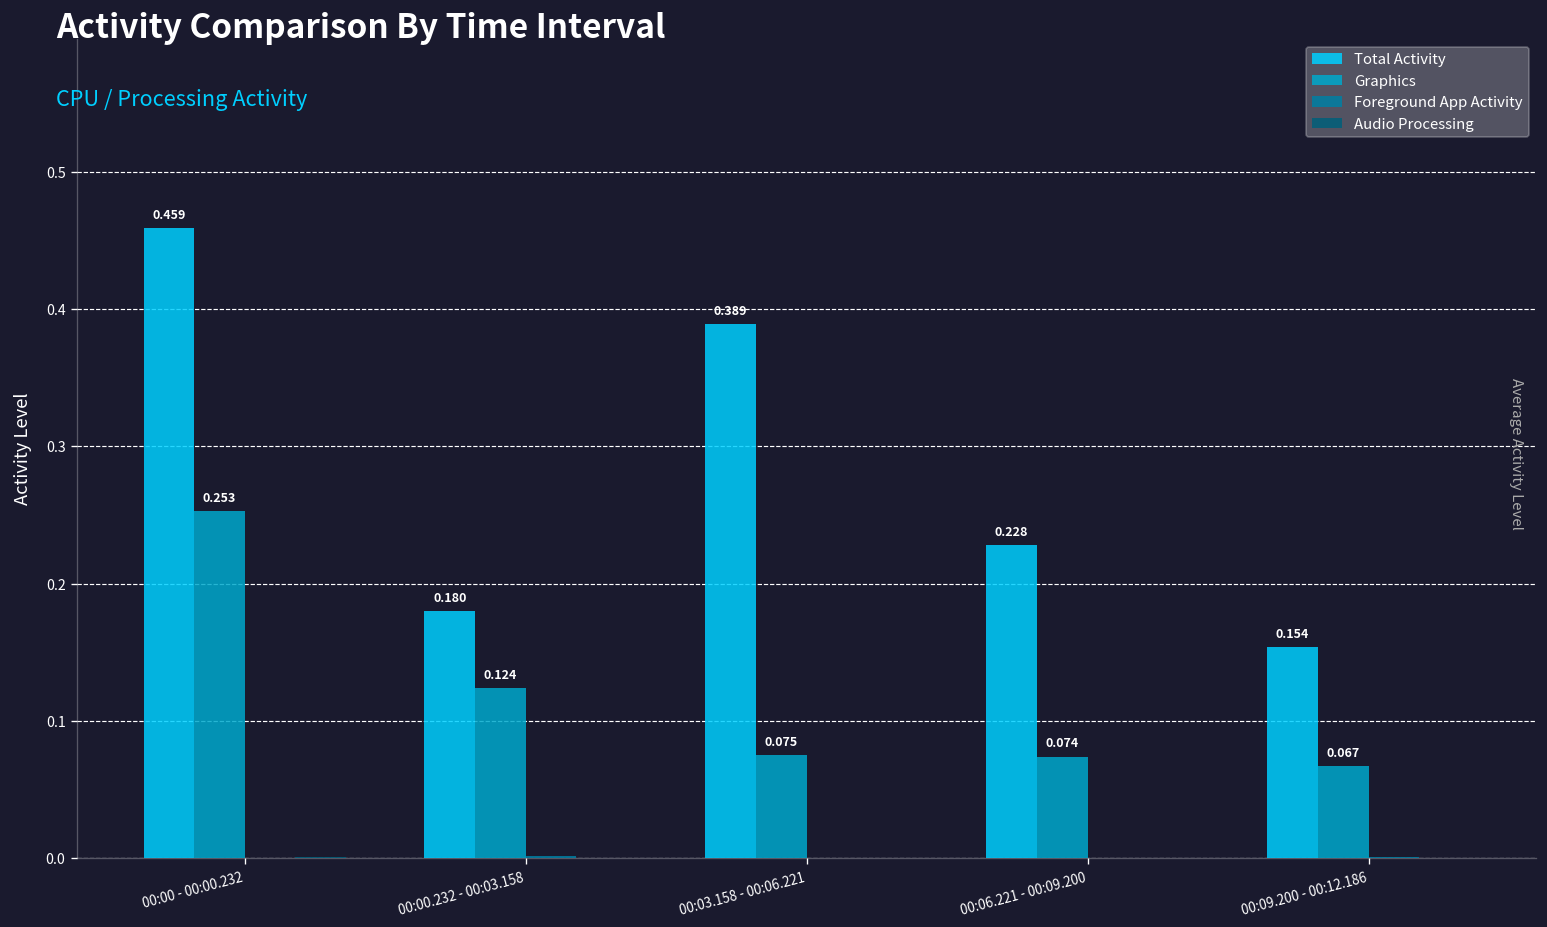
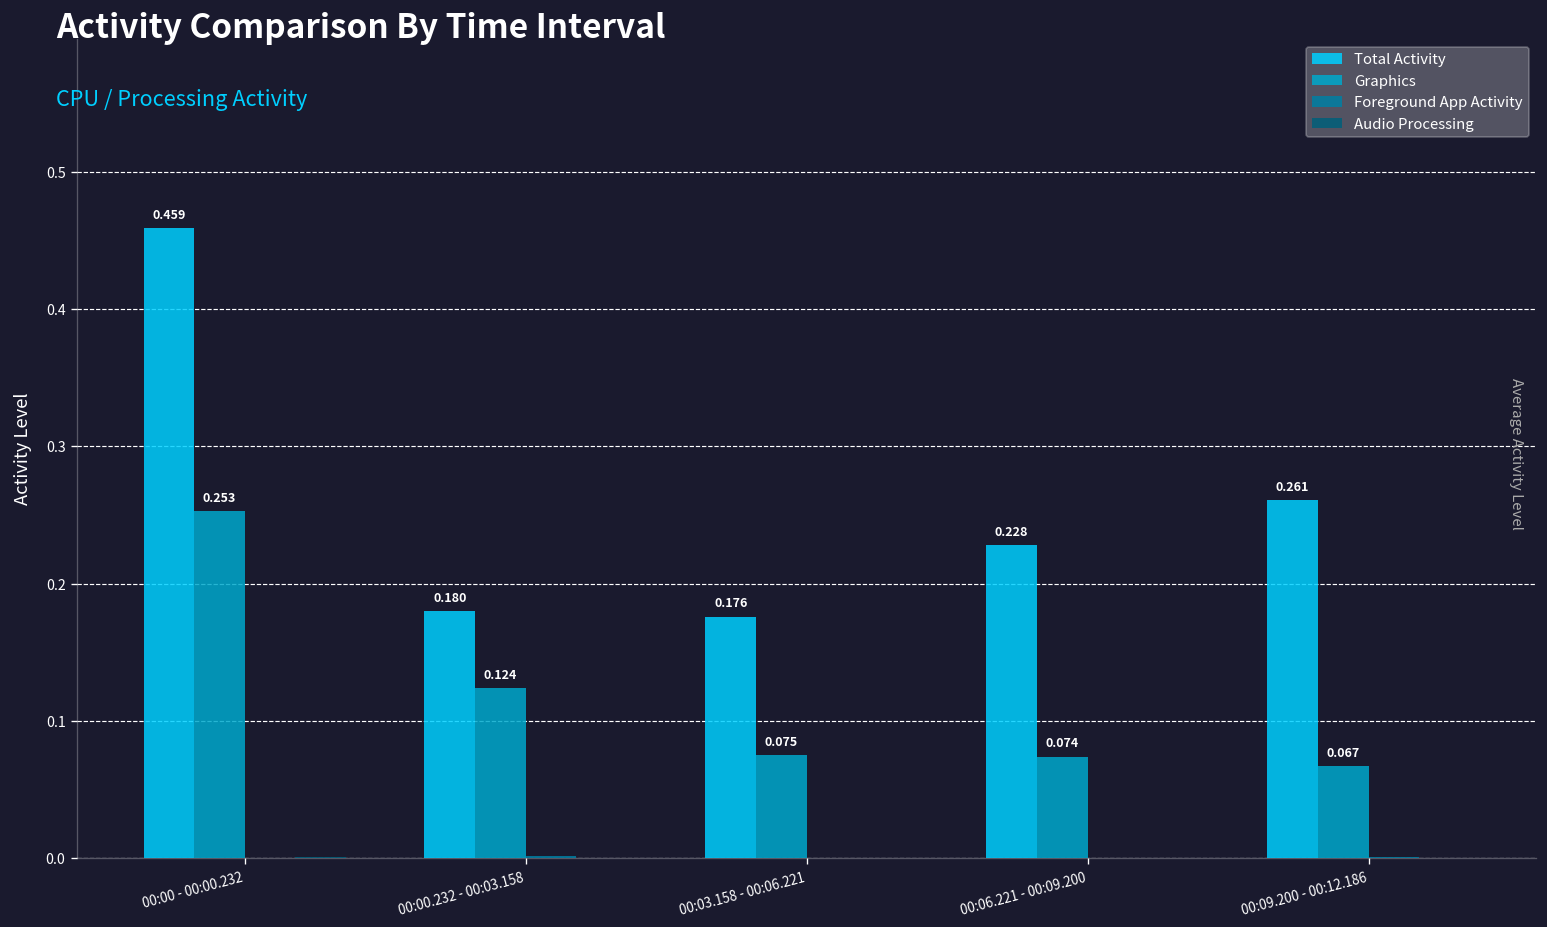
  {
    "Total Activity": {
      "00:00 - 00:00.232": 0.459,
      "00:00.232 - 00:03.158": 0.180,
-     "00:03.158 - 00:06.221": 0.389,
+     "00:03.158 - 00:06.221": 0.176,
      "00:06.221 - 00:09.200": 0.228,
-     "00:09.200 - 00:12.186": 0.154
+     "00:09.200 - 00:12.186": 0.261
    }
  }
